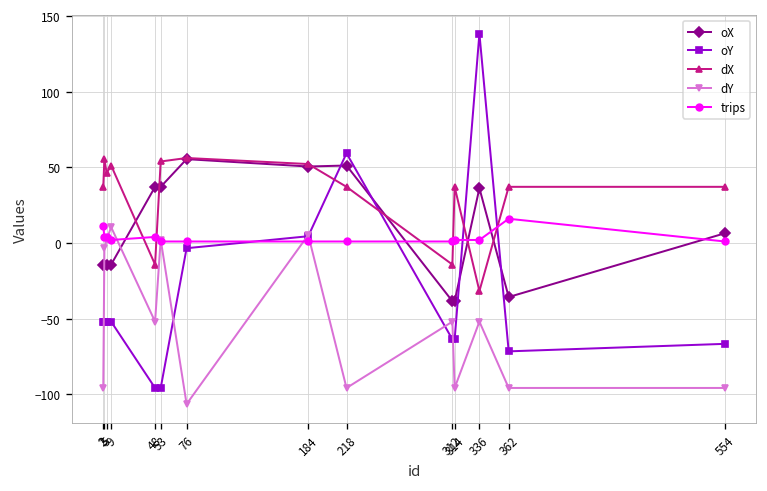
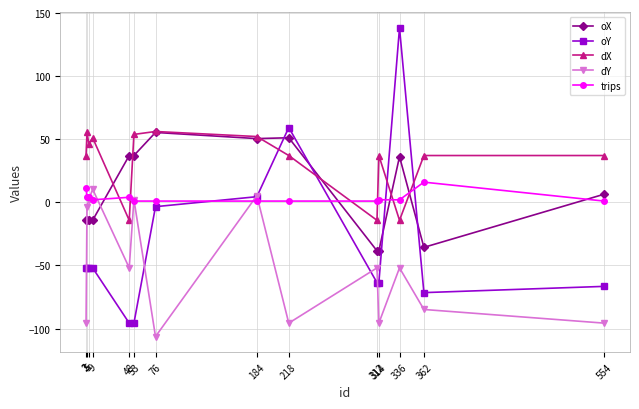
  {
    "oX": {
      "2": -14,
      "3": -14,
      "5": -14,
      "9": -14,
      "48": 37,
      "53": 37,
      "218": 51,
      "312": -38,
      "314": -38,
      "336": 36,
      "362": -36,
      "554": 6
    },
    "oY": {
      "2": -52,
      "3": -52,
      "5": -52,
      "9": -52,
      "48": -96,
      "53": -96,
      "76": -3,
      "218": 59,
      "312": -64,
      "314": -64,
      "336": 138,
      "362": -72,
      "554": -67
    },
    "dX": {
      "2": 37,
      "3": 55,
      "5": 46,
      "9": 51,
      "48": -14,
      "53": 54,
      "218": 37,
      "312": -14,
      "314": 37,
-     "336": -32,
+     "336": -14,
      "362": 37,
      "554": 37
    },
    "dY": {
      "2": -96,
      "3": -3,
      "9": 10,
      "48": -52,
      "76": -106,
      "218": -96,
      "312": -52,
      "314": -96,
      "336": -52,
-     "362": -96,
+     "362": -85,
      "554": -96
    },
    "trips": {
      "2": 11,
      "3": 4,
      "9": 2,
      "48": 4,
      "76": 1,
      "184": 1,
      "218": 1,
      "312": 1,
      "314": 2,
      "336": 2,
      "362": 16,
      "554": 1
    }
  }
